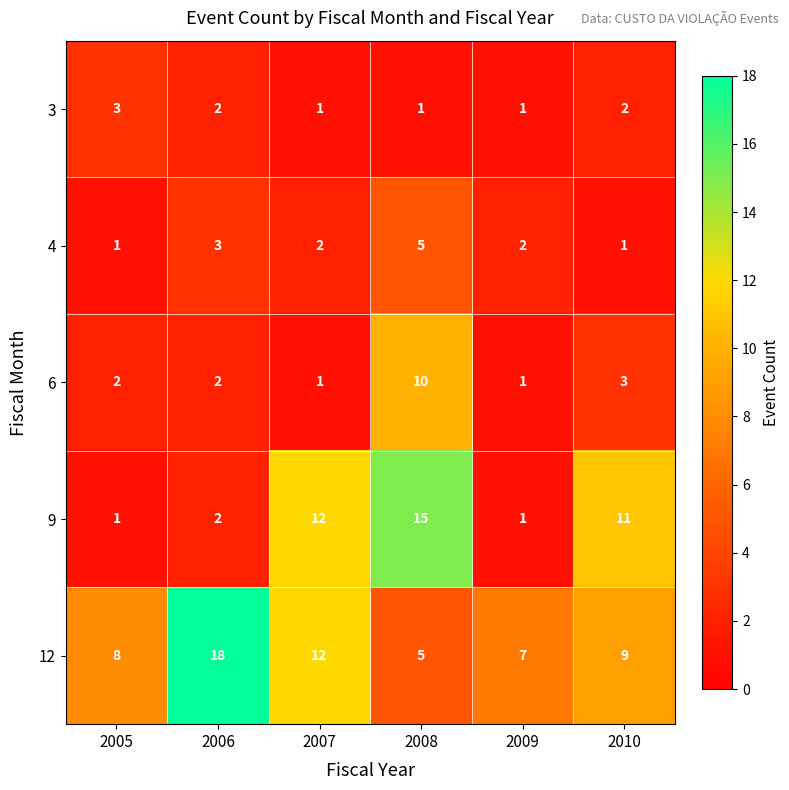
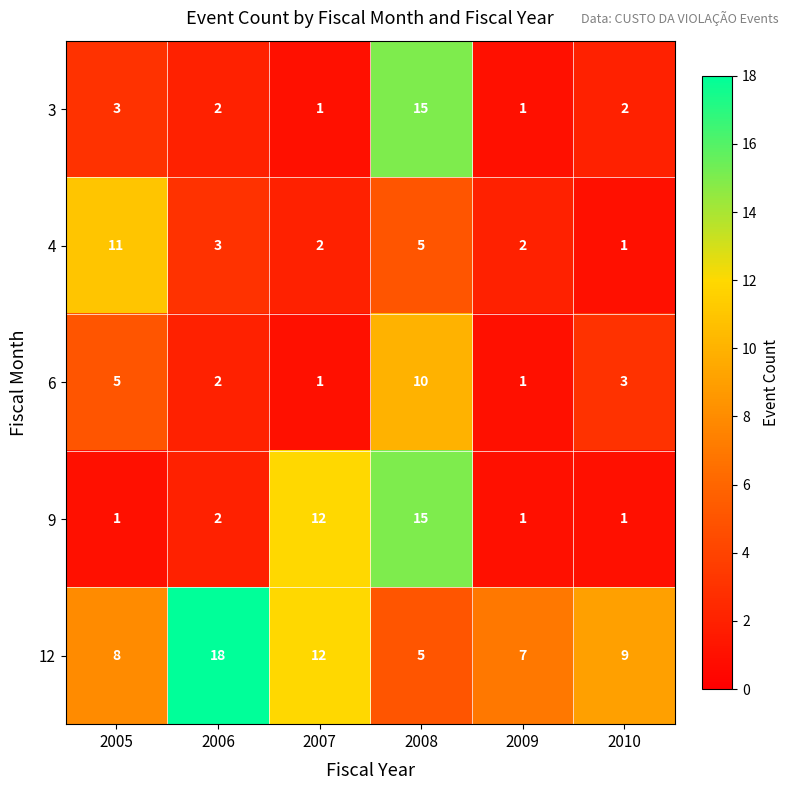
  {
    "3": {
      "2005": 3,
      "2006": 2,
      "2007": 1,
-     "2008": 1,
+     "2008": 15,
      "2009": 1,
      "2010": 2
    },
    "4": {
-     "2005": 1,
+     "2005": 11,
      "2006": 3,
      "2007": 2,
      "2008": 5,
      "2009": 2,
      "2010": 1
    },
    "6": {
-     "2005": 2,
+     "2005": 5,
      "2006": 2,
      "2007": 1,
      "2008": 10,
      "2009": 1,
      "2010": 3
    },
    "9": {
      "2005": 1,
      "2006": 2,
      "2007": 12,
      "2008": 15,
      "2009": 1,
-     "2010": 11
+     "2010": 1
    },
    "12": {
      "2005": 8,
      "2006": 18,
      "2007": 12,
      "2008": 5,
      "2009": 7,
      "2010": 9
    }
  }
